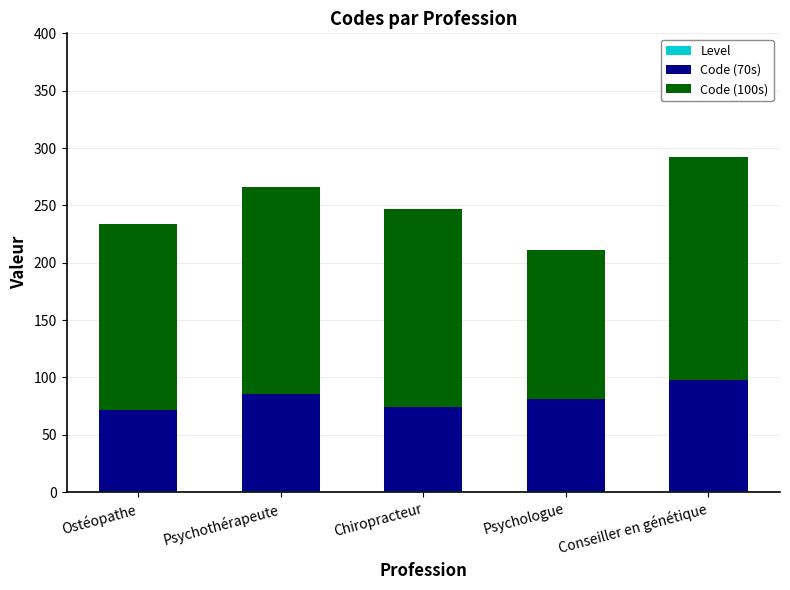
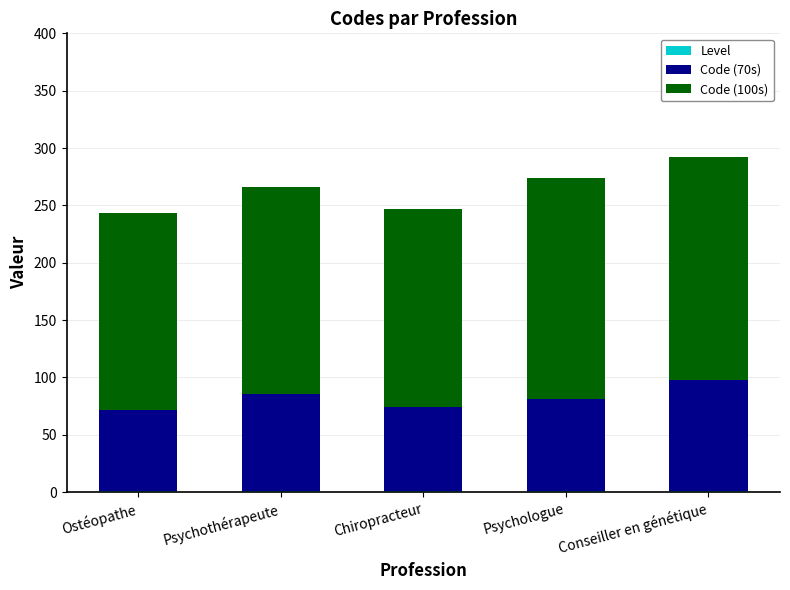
  {
    "Code (70s)": {
      "Ostéopathe": 71,
      "Psychothérapeute": 85,
      "Chiropracteur": 73,
      "Psychologue": 80,
      "Conseiller en génétique": 97
    },
    "Code (100s)": {
-     "Ostéopathe": 162,
+     "Ostéopathe": 171,
      "Psychothérapeute": 180,
      "Chiropracteur": 173,
-     "Psychologue": 130,
+     "Psychologue": 193,
      "Conseiller en génétique": 194
    }
  }
